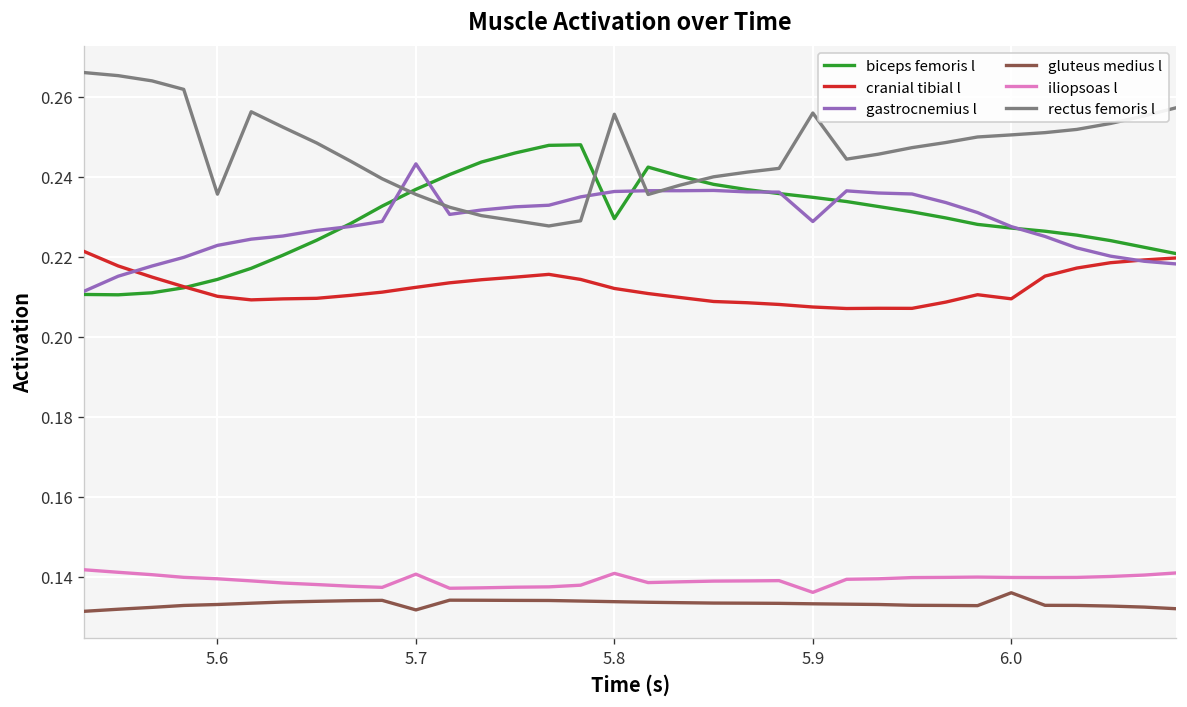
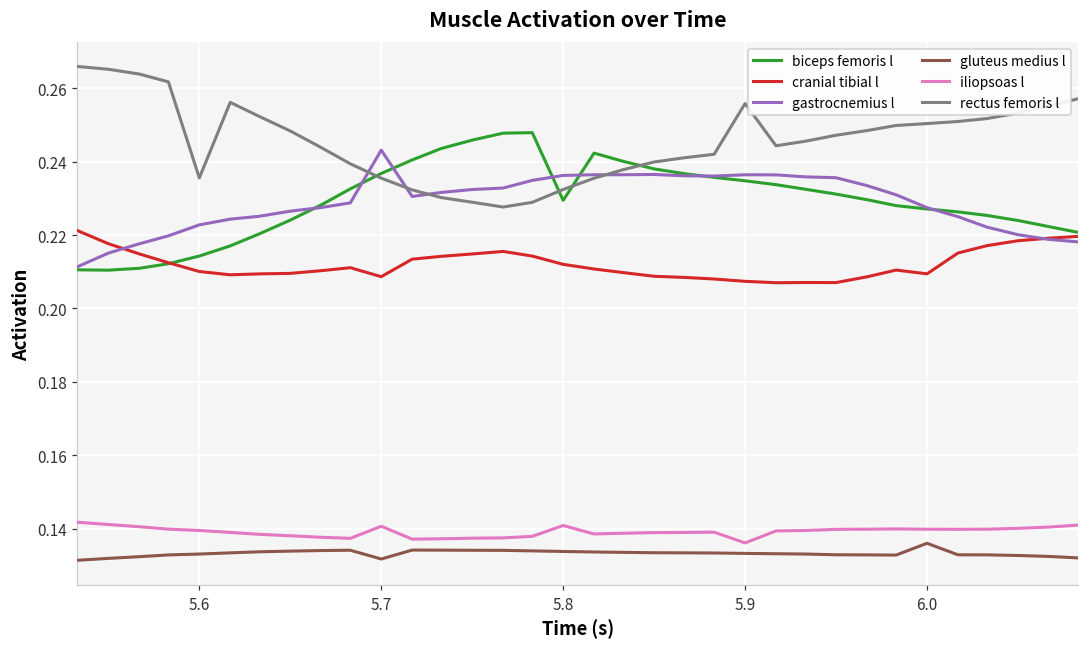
  {
    "biceps femoris l": {
      "5.6": 0.214,
      "5.7": 0.237,
      "5.8": 0.229,
      "5.9": 0.235
    },
    "cranial tibial l": {
      "5.6": 0.210,
-     "5.7": 0.212,
+     "5.7": 0.209,
      "5.8": 0.212,
      "5.9": 0.207,
      "6.0": 0.209
    },
    "gastrocnemius l": {
      "5.6": 0.223,
      "5.7": 0.243,
      "5.8": 0.236,
-     "5.9": 0.229
+     "5.9": 0.236
    },
    "gluteus medius l": {
      "5.6": 0.133,
      "5.7": 0.132,
      "5.8": 0.134,
      "5.9": 0.133,
      "6.0": 0.136
    },
    "iliopsoas l": {
      "5.6": 0.139,
      "5.7": 0.141,
      "5.8": 0.141,
      "5.9": 0.136,
      "6.0": 0.140
    },
    "rectus femoris l": {
      "5.6": 0.236,
      "5.7": 0.236,
-     "5.8": 0.256,
+     "5.8": 0.232,
      "5.9": 0.256,
      "6.0": 0.250
    }
  }
